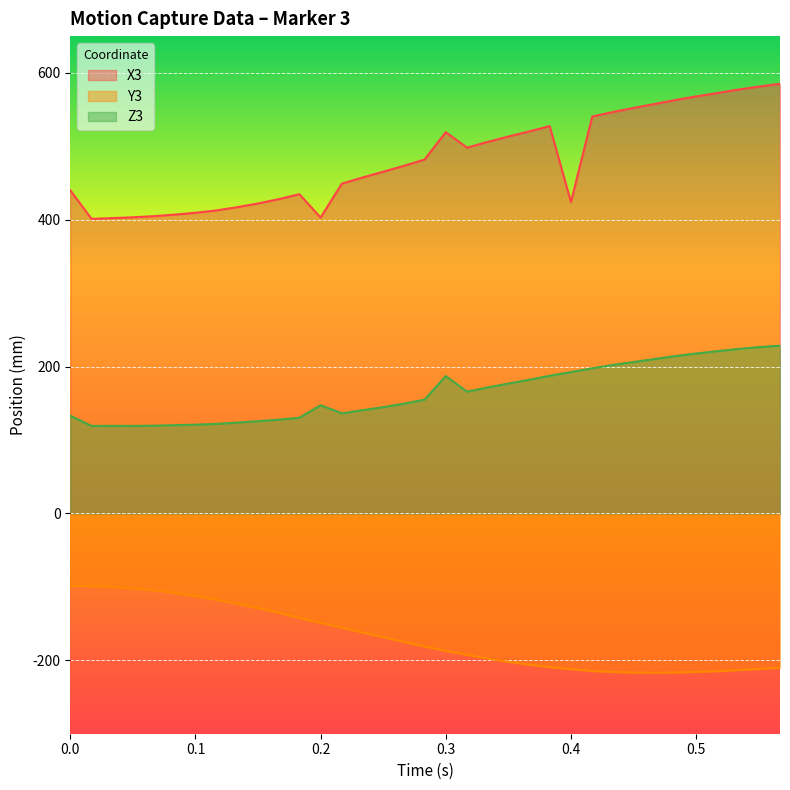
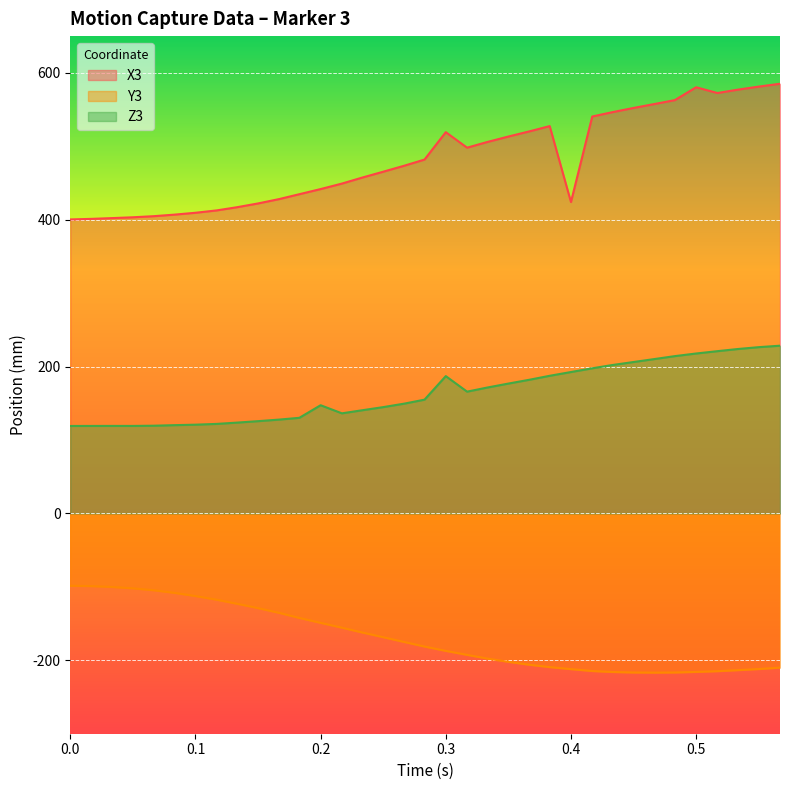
  {
    "X3": {
-     "0.0": 440,
+     "0.0": 400,
      "0.1": 410,
-     "0.2": 400,
+     "0.2": 440,
      "0.3": 520,
      "0.4": 420,
-     "0.5": 570
+     "0.5": 580
    },
    "Z3": {
-     "0.0": 130,
+     "0.0": 120,
      "0.1": 120,
      "0.2": 150,
      "0.3": 190,
      "0.4": 190,
      "0.5": 220
    }
  }
